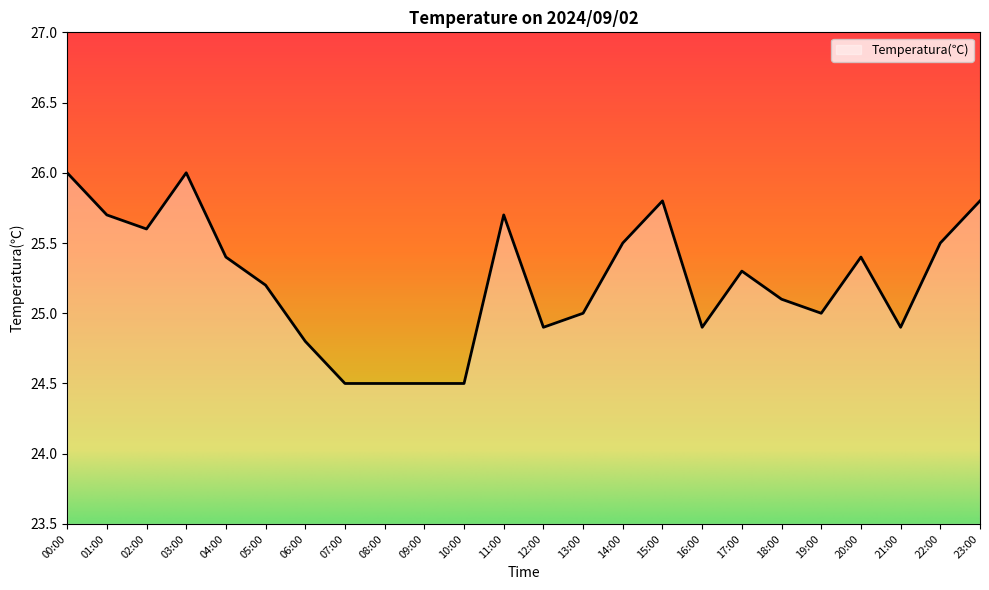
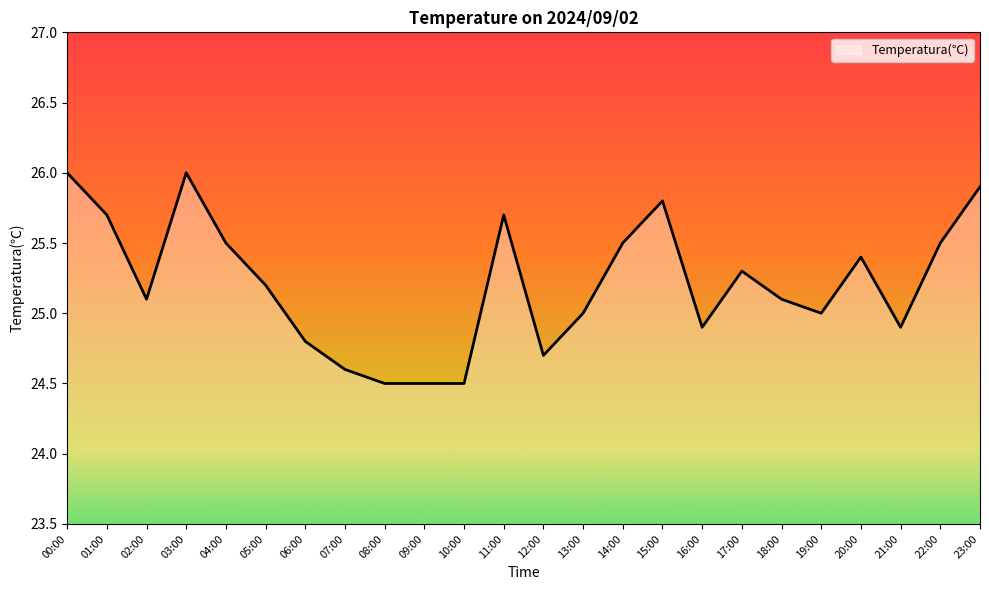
  {
    "00:00": 26.0,
    "01:00": 25.7,
-   "02:00": 25.6,
+   "02:00": 25.1,
    "03:00": 26.0,
-   "04:00": 25.4,
+   "04:00": 25.5,
    "05:00": 25.2,
    "06:00": 24.8,
-   "07:00": 24.5,
+   "07:00": 24.6,
    "08:00": 24.5,
    "09:00": 24.5,
    "10:00": 24.5,
    "11:00": 25.7,
-   "12:00": 24.9,
+   "12:00": 24.7,
    "13:00": 25.0,
    "14:00": 25.5,
    "15:00": 25.8,
    "16:00": 24.9,
    "17:00": 25.3,
    "18:00": 25.1,
    "19:00": 25.0,
    "20:00": 25.4,
    "21:00": 24.9,
    "22:00": 25.5,
-   "23:00": 25.8
+   "23:00": 25.9
  }
